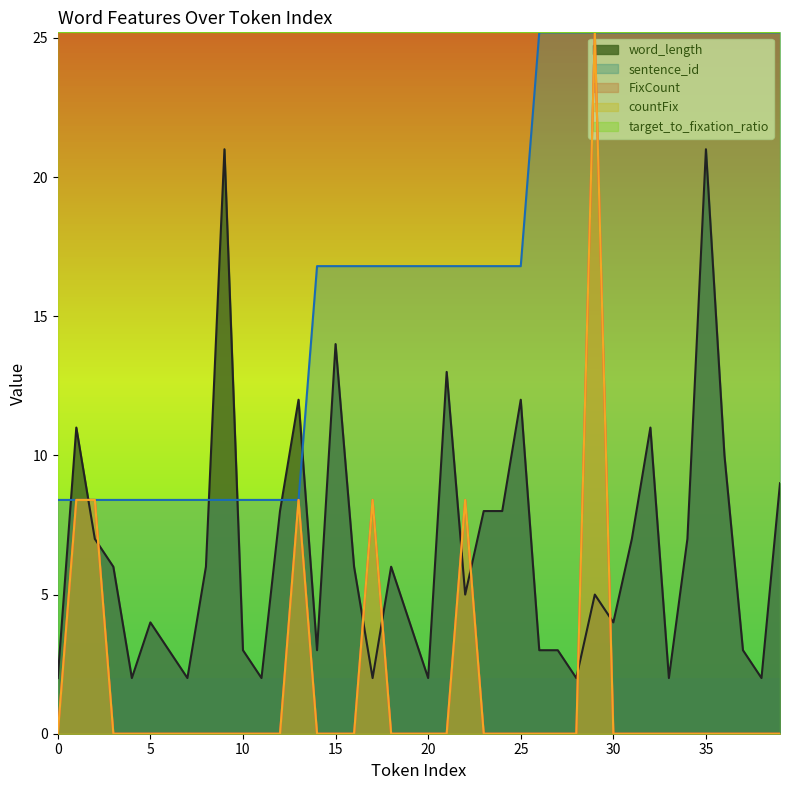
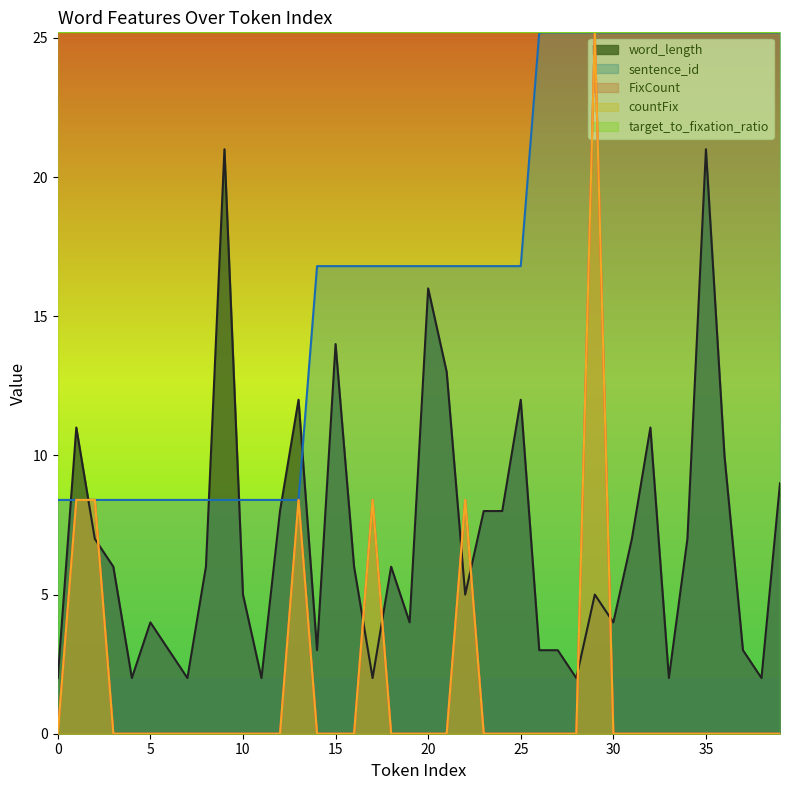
  {
    "word_length": {
      "5": 4,
-     "10": 3,
+     "10": 5,
      "15": 14,
-     "20": 2,
+     "20": 16,
      "25": 12,
      "30": 4,
      "35": 21
    },
    "sentence_id": {
      "5": 8.4,
      "10": 8.4,
      "15": 16.8,
      "20": 16.8,
      "25": 16.8
    }
  }
